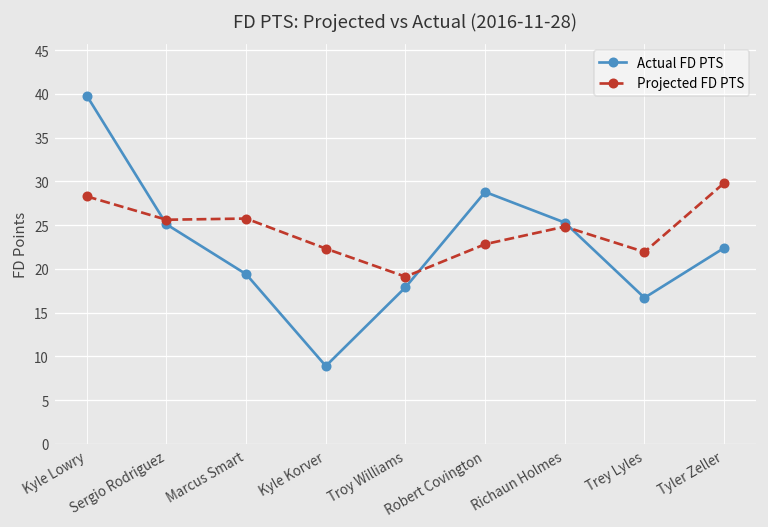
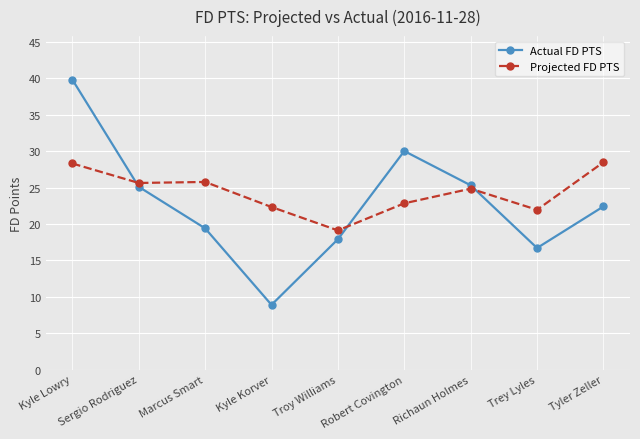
  {
    "Actual FD PTS": {
      "Kyle Lowry": 40,
      "Sergio Rodriguez": 25,
      "Marcus Smart": 19,
      "Kyle Korver": 9,
      "Troy Williams": 18,
-     "Robert Covington": 29,
+     "Robert Covington": 30,
      "Richaun Holmes": 25,
      "Trey Lyles": 17,
      "Tyler Zeller": 22
    },
    "Projected FD PTS": {
      "Kyle Lowry": 28,
      "Sergio Rodriguez": 26,
      "Marcus Smart": 26,
      "Kyle Korver": 22,
      "Troy Williams": 19,
      "Robert Covington": 23,
      "Richaun Holmes": 25,
      "Trey Lyles": 22,
-     "Tyler Zeller": 30
+     "Tyler Zeller": 28
    }
  }
